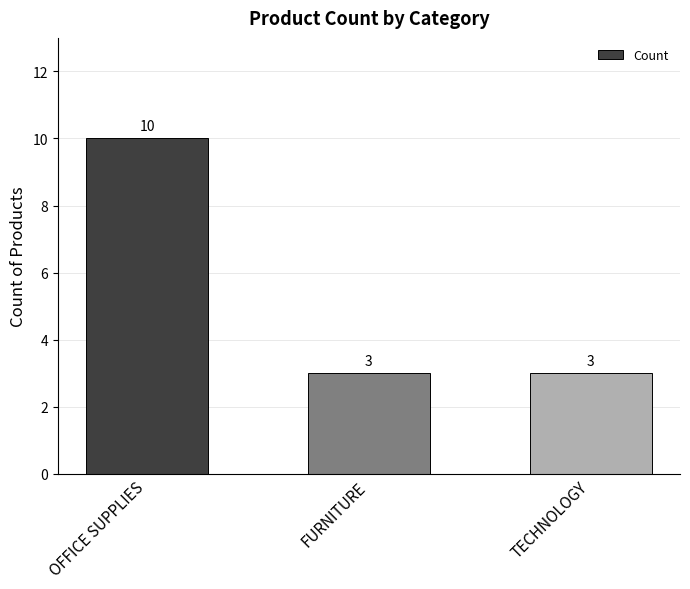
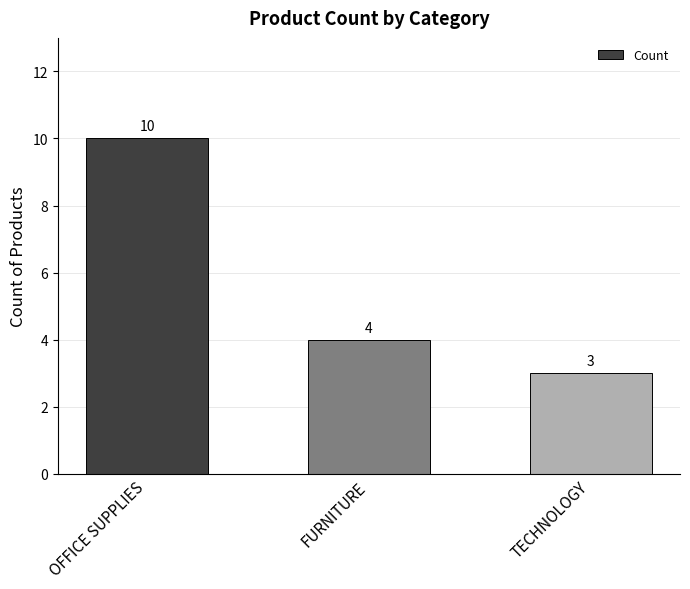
  {
    "OFFICE SUPPLIES": 10,
-   "FURNITURE": 3,
+   "FURNITURE": 4,
    "TECHNOLOGY": 3
  }
